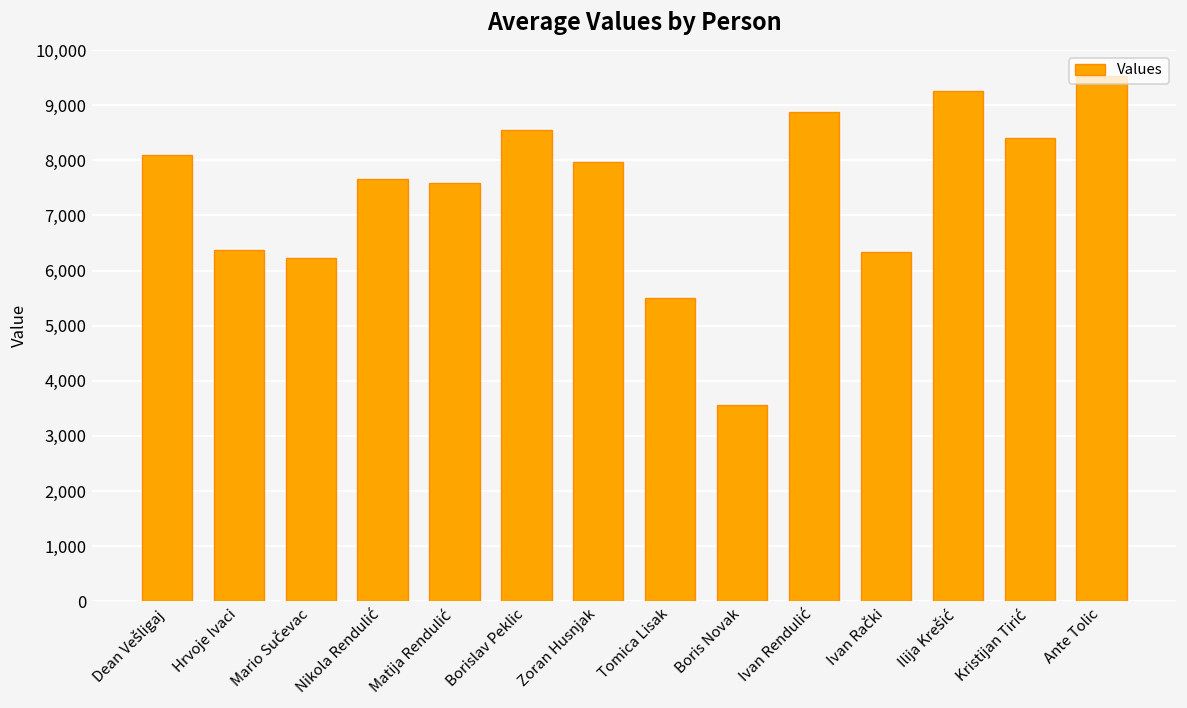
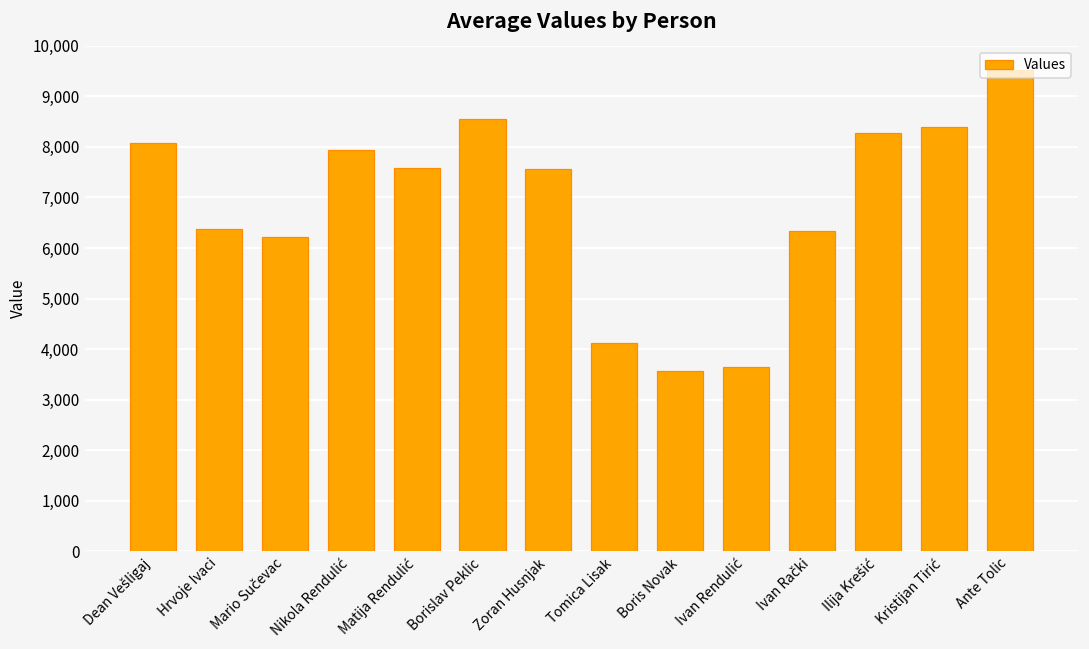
  {
    "Dean Vešligaj": "8,100",
    "Hrvoje Ivaci": "6,400",
    "Mario Sučevac": "6,200",
-   "Nikola Rendulić": "7,700",
+   "Nikola Rendulić": "7,900",
    "Matija Rendulić": "7,600",
    "Borislav Peklic": "8,600",
-   "Zoran Husnjak": "8,000",
-   "Tomica Lisak": "5,500",
+   "Zoran Husnjak": "7,600",
+   "Tomica Lisak": "4,100",
    "Boris Novak": "3,600",
-   "Ivan Rendulić": "8,900",
+   "Ivan Rendulić": "3,700",
    "Ivan Rački": "6,300",
-   "Ilija Krešić": "9,300",
+   "Ilija Krešić": "8,300",
    "Kristijan Tirić": "8,400"
  }
